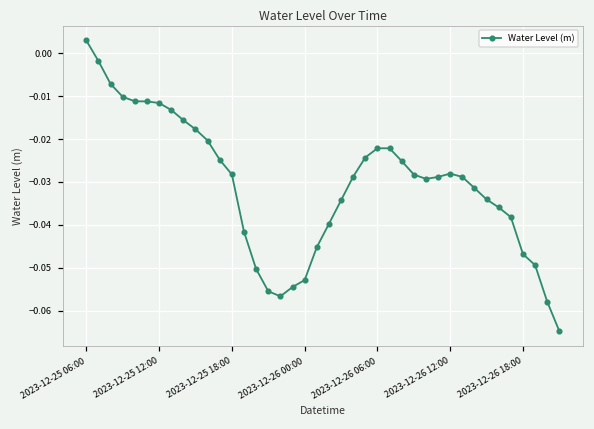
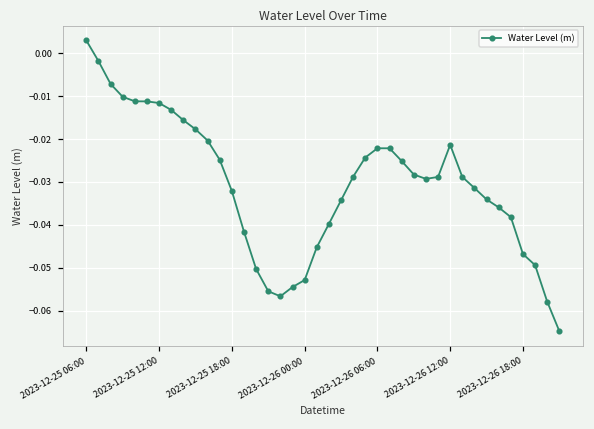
  {
    "2023-12-25 06:00": 0.003,
    "2023-12-25 12:00": -0.012,
-   "2023-12-25 18:00": -0.028,
+   "2023-12-25 18:00": -0.032,
    "2023-12-26 00:00": -0.053,
    "2023-12-26 06:00": -0.022,
-   "2023-12-26 12:00": -0.028,
+   "2023-12-26 12:00": -0.021,
    "2023-12-26 18:00": -0.047
  }
